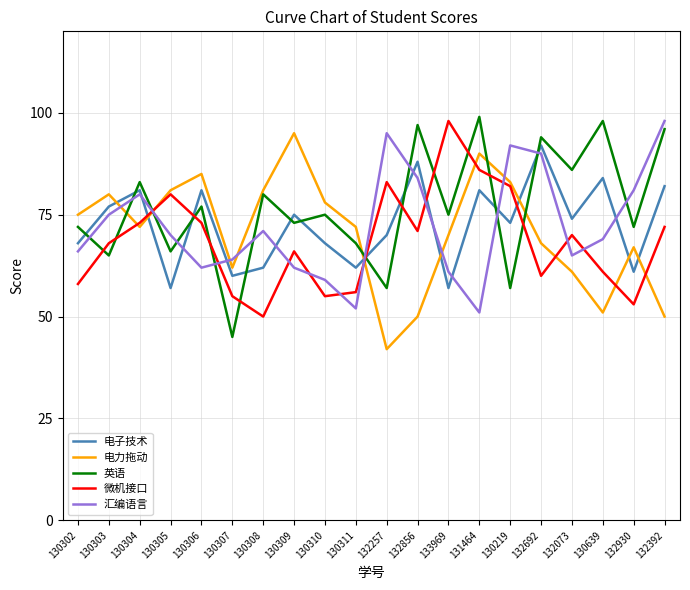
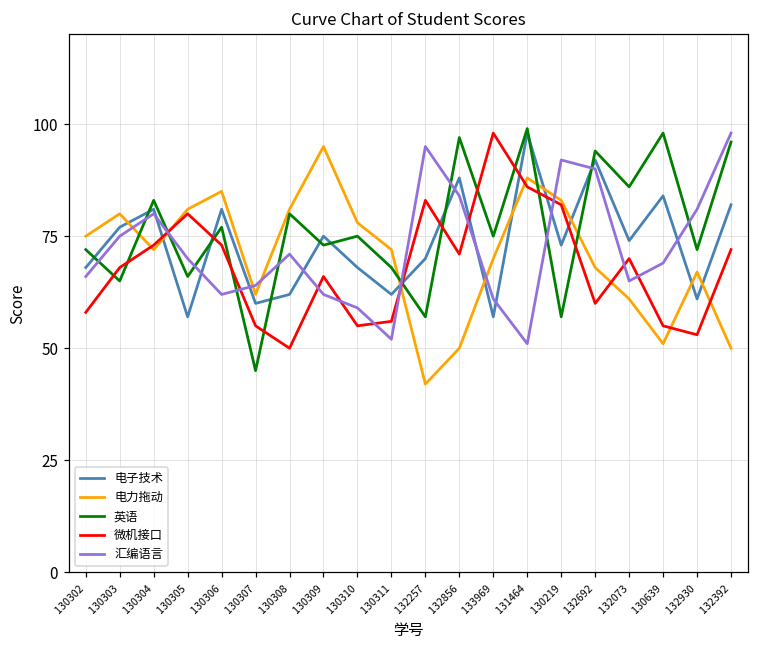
  {
    "电子技术": {
      "130302": 68,
      "130303": 77,
      "130304": 81,
      "130305": 57,
      "130306": 81,
      "130307": 60,
      "130308": 62,
      "130309": 75,
      "130310": 68,
      "130311": 62,
      "132257": 70,
      "132856": 88,
      "133969": 57,
-     "131464": 81,
+     "131464": 98,
      "130219": 73,
      "132692": 92,
      "132073": 74,
      "130639": 84,
      "132930": 61,
      "132392": 82
    },
    "电力拖动": {
      "130302": 75,
      "130303": 80,
      "130304": 72,
      "130305": 81,
      "130306": 85,
      "130307": 62,
      "130308": 81,
      "130309": 95,
      "130310": 78,
      "130311": 72,
      "132257": 42,
      "132856": 50,
      "133969": 70,
-     "131464": 90,
+     "131464": 88,
      "130219": 83,
      "132692": 68,
      "132073": 61,
      "130639": 51,
      "132930": 67,
      "132392": 50
    },
    "英语": {
      "130302": 72,
      "130303": 65,
      "130304": 83,
      "130305": 66,
      "130306": 77,
      "130307": 45,
      "130308": 80,
      "130309": 73,
      "130310": 75,
      "130311": 68,
      "132257": 57,
      "132856": 97,
      "133969": 75,
      "131464": 99,
      "130219": 57,
      "132692": 94,
      "132073": 86,
      "130639": 98,
      "132930": 72,
      "132392": 96
    },
    "微机接口": {
      "130302": 58,
      "130303": 68,
      "130304": 73,
      "130305": 80,
      "130306": 73,
      "130307": 55,
      "130308": 50,
      "130309": 66,
      "130310": 55,
      "130311": 56,
      "132257": 83,
      "132856": 71,
      "133969": 98,
      "131464": 86,
      "130219": 82,
      "132692": 60,
      "132073": 70,
-     "130639": 61,
+     "130639": 55,
      "132930": 53,
      "132392": 72
    },
    "汇编语言": {
      "130302": 66,
      "130303": 75,
      "130304": 80,
      "130305": 70,
      "130306": 62,
      "130307": 64,
      "130308": 71,
      "130309": 62,
      "130310": 59,
      "130311": 52,
      "132257": 95,
      "132856": 84,
      "133969": 61,
      "131464": 51,
      "130219": 92,
      "132692": 90,
      "132073": 65,
      "130639": 69,
      "132930": 81,
      "132392": 98
    }
  }
